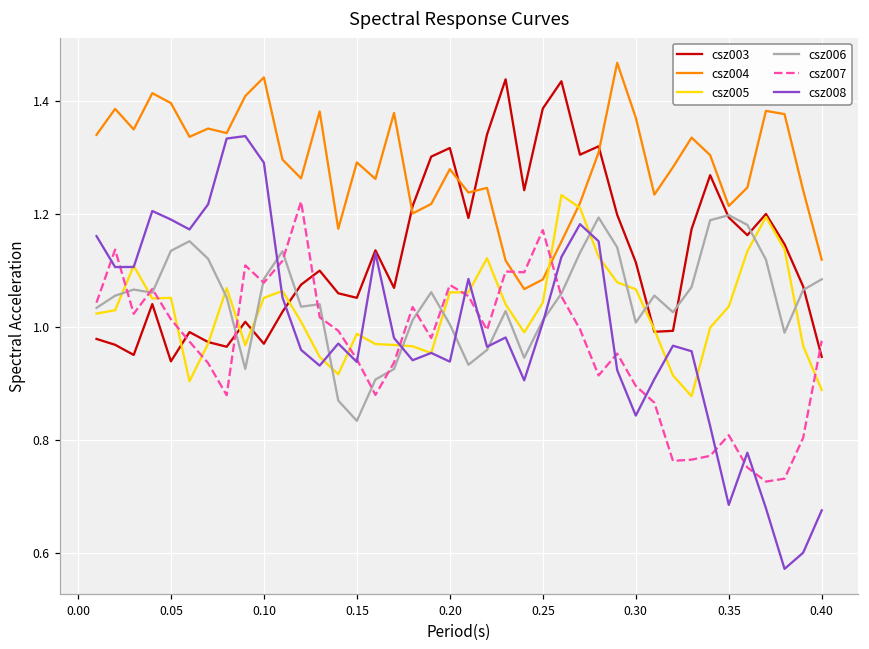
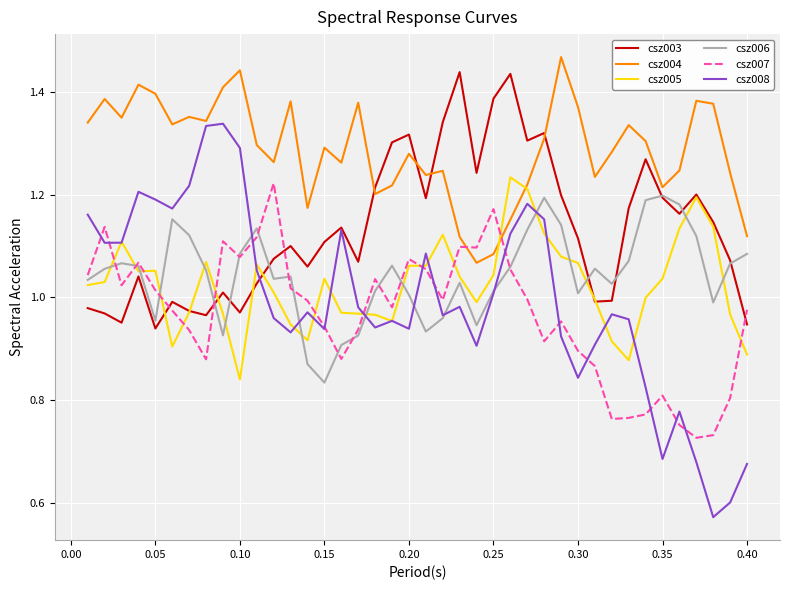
  {
    "csz003": {
      "0.05": 0.94,
      "0.10": 0.97,
-     "0.15": 1.05,
+     "0.15": 1.11,
      "0.20": 1.32,
      "0.25": 1.39,
      "0.30": 1.11,
      "0.40": 0.95
    },
    "csz004": {
      "0.05": 1.40,
      "0.10": 1.44,
      "0.15": 1.29,
      "0.20": 1.28,
      "0.25": 1.08,
      "0.30": 1.37,
      "0.35": 1.21,
      "0.40": 1.12
    },
    "csz005": {
      "0.05": 1.05,
-     "0.10": 1.05,
-     "0.15": 0.99,
+     "0.10": 0.84,
+     "0.15": 1.04,
      "0.20": 1.06,
      "0.25": 1.04,
      "0.30": 1.07,
      "0.35": 1.04,
      "0.40": 0.89
    },
    "csz006": {
-     "0.05": 1.13,
+     "0.05": 0.95,
      "0.10": 1.09,
      "0.15": 0.83,
      "0.20": 1.00,
      "0.30": 1.01,
      "0.40": 1.08
    },
    "csz007": {
      "0.05": 1.01,
      "0.10": 1.08,
      "0.20": 1.07,
      "0.25": 1.17,
      "0.30": 0.90,
      "0.35": 0.81,
      "0.40": 0.98
    },
    "csz008": {
      "0.05": 1.19,
      "0.10": 1.29,
      "0.20": 0.94,
      "0.30": 0.84,
      "0.35": 0.68,
      "0.40": 0.68
    }
  }
